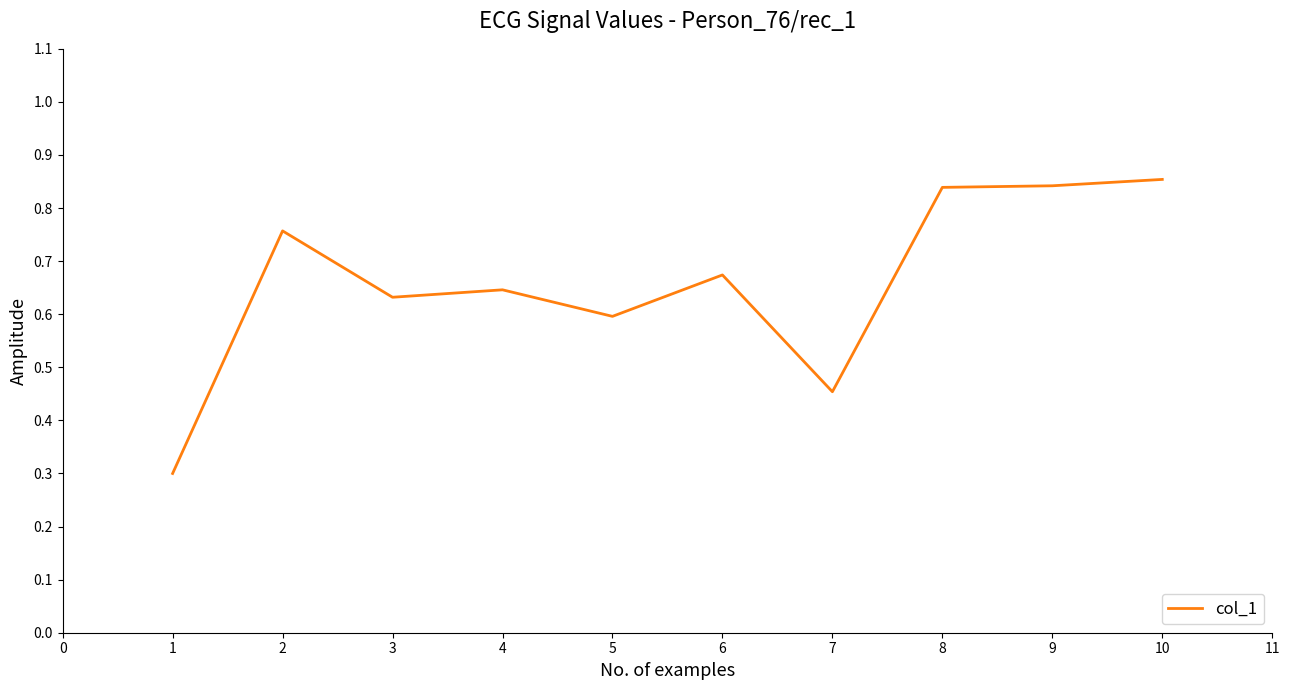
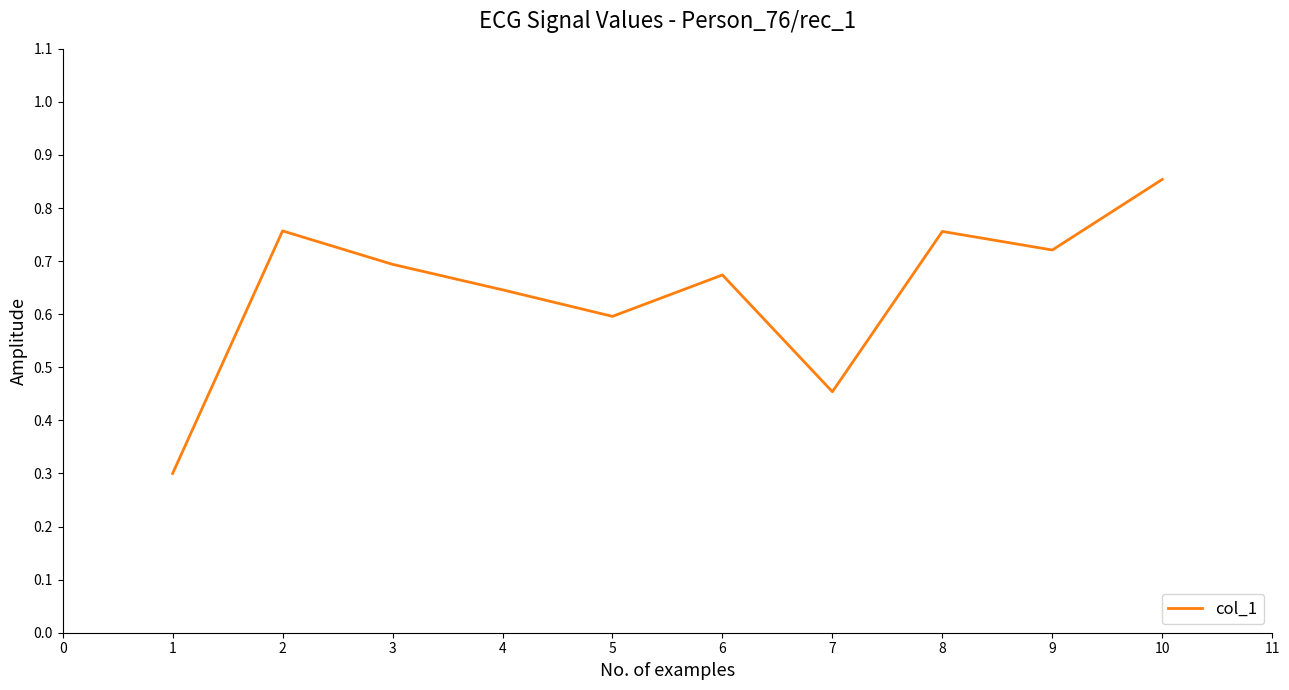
  {
    "1": 0.30,
    "2": 0.76,
-   "3": 0.63,
+   "3": 0.69,
    "4": 0.65,
    "5": 0.60,
    "6": 0.67,
    "7": 0.45,
-   "8": 0.84,
-   "9": 0.84,
+   "8": 0.76,
+   "9": 0.72,
    "10": 0.85
  }
